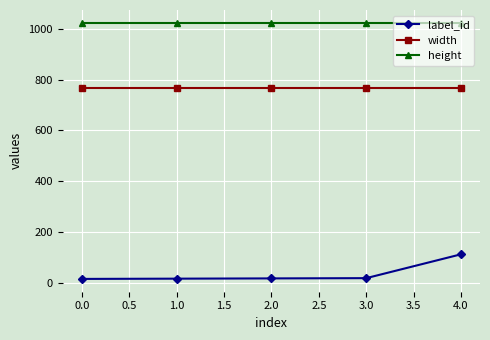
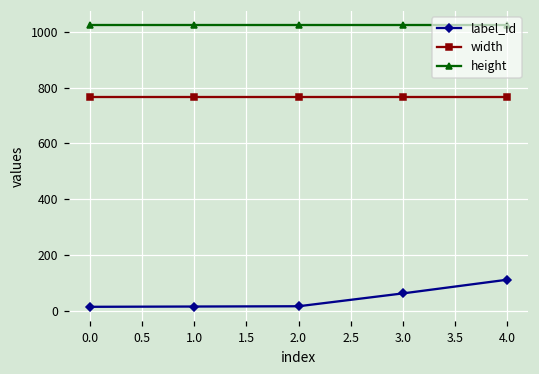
  {
    "label_id": {
      "0.0": 20,
      "1.0": 20,
      "2.0": 20,
-     "3.0": 20,
+     "3.0": 60,
      "4.0": 110
    },
    "width": {
      "0.0": 770,
      "1.0": 770,
      "2.0": 770,
      "3.0": 770,
      "4.0": 770
    },
    "height": {
      "0.0": 1020,
      "1.0": 1020,
      "2.0": 1020,
      "3.0": 1020
    }
  }
